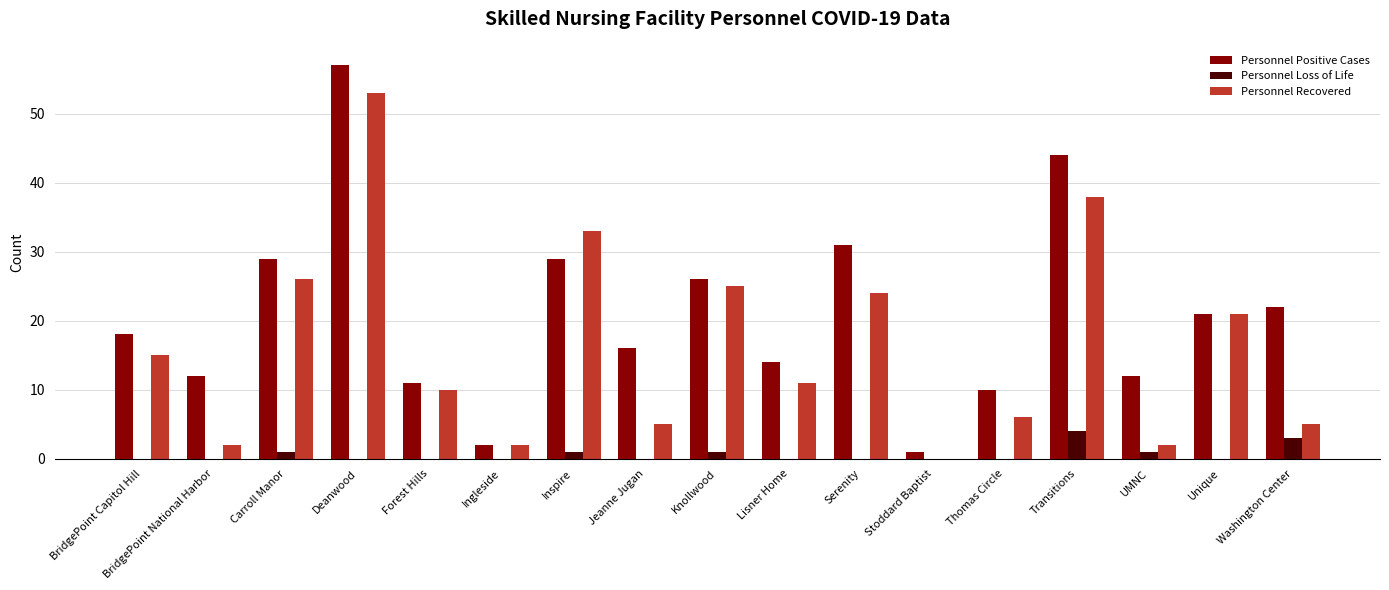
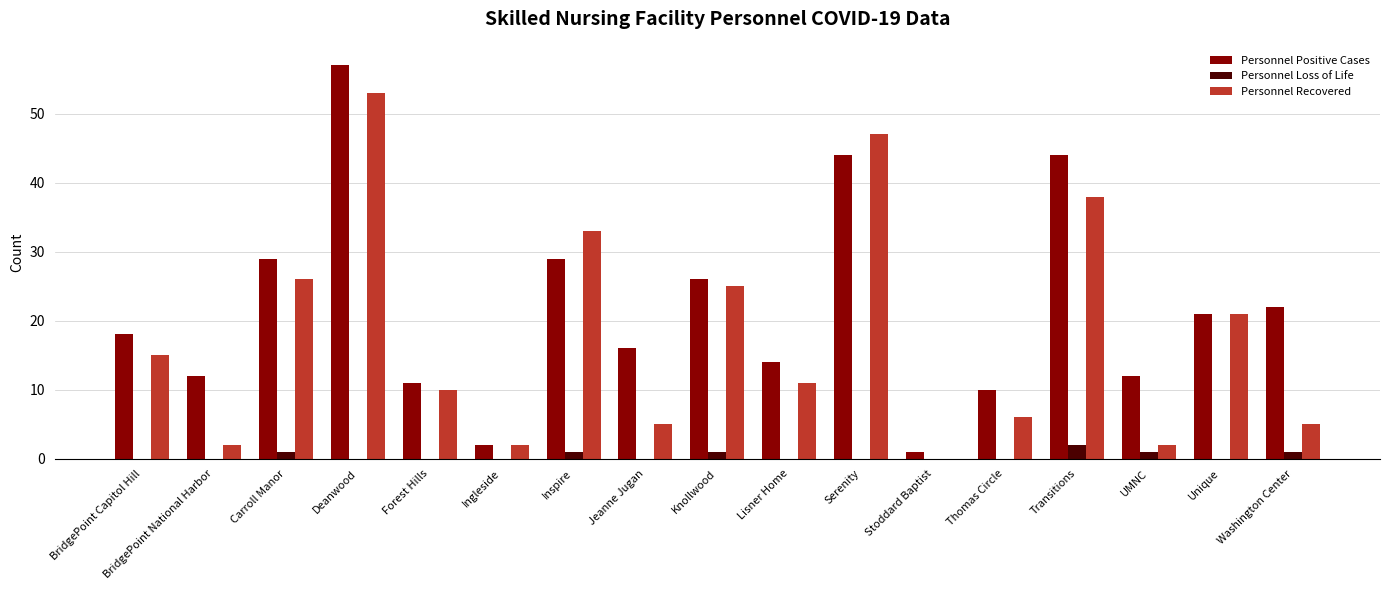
  {
    "Personnel Positive Cases": {
      "BridgePoint Capitol Hill": 18,
      "BridgePoint National Harbor": 12,
      "Carroll Manor": 29,
      "Deanwood": 57,
      "Forest Hills": 11,
      "Ingleside": 2,
      "Inspire": 29,
      "Jeanne Jugan": 16,
      "Knollwood": 26,
      "Lisner Home": 14,
-     "Serenity": 31,
+     "Serenity": 44,
      "Stoddard Baptist": 1,
      "Thomas Circle": 10,
      "Transitions": 44,
      "UMNC": 12,
      "Unique": 21,
      "Washington Center": 22
    },
    "Personnel Loss of Life": {
      "BridgePoint Capitol Hill": 0,
      "BridgePoint National Harbor": 0,
      "Carroll Manor": 1,
      "Deanwood": 0,
      "Forest Hills": 0,
      "Ingleside": 0,
      "Inspire": 1,
      "Jeanne Jugan": 0,
      "Knollwood": 1,
      "Lisner Home": 0,
      "Serenity": 0,
      "Stoddard Baptist": 0,
      "Thomas Circle": 0,
-     "Transitions": 4,
+     "Transitions": 2,
      "UMNC": 1,
      "Unique": 0,
-     "Washington Center": 3
+     "Washington Center": 1
    },
    "Personnel Recovered": {
      "BridgePoint Capitol Hill": 15,
      "BridgePoint National Harbor": 2,
      "Carroll Manor": 26,
      "Deanwood": 53,
      "Forest Hills": 10,
      "Ingleside": 2,
      "Inspire": 33,
      "Jeanne Jugan": 5,
      "Knollwood": 25,
      "Lisner Home": 11,
-     "Serenity": 24,
+     "Serenity": 47,
      "Stoddard Baptist": 0,
      "Thomas Circle": 6,
      "Transitions": 38,
      "UMNC": 2,
      "Unique": 21,
      "Washington Center": 5
    }
  }
